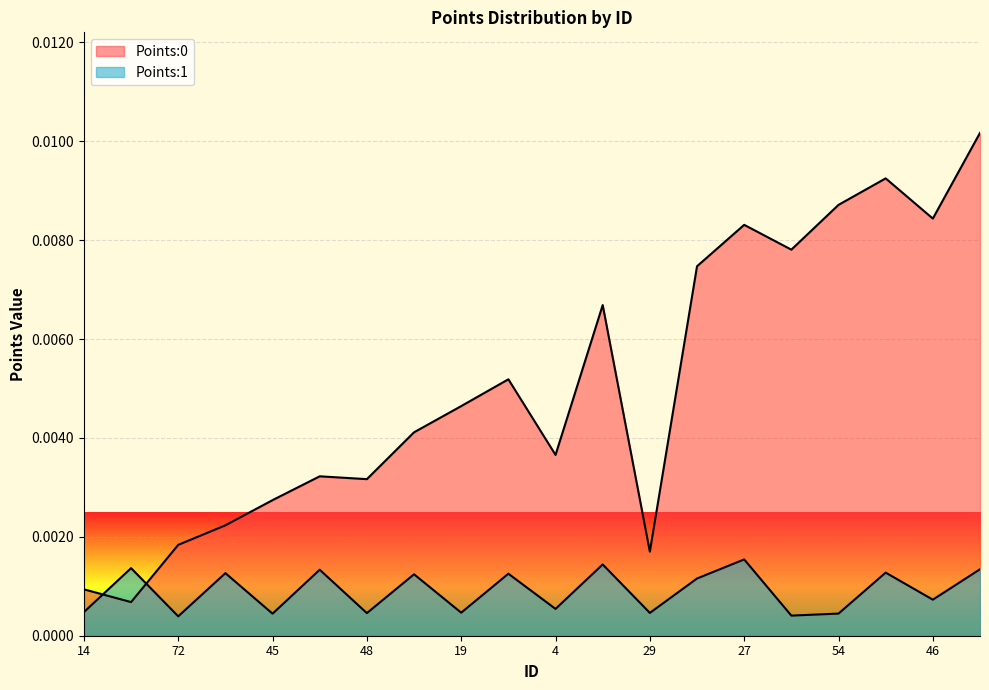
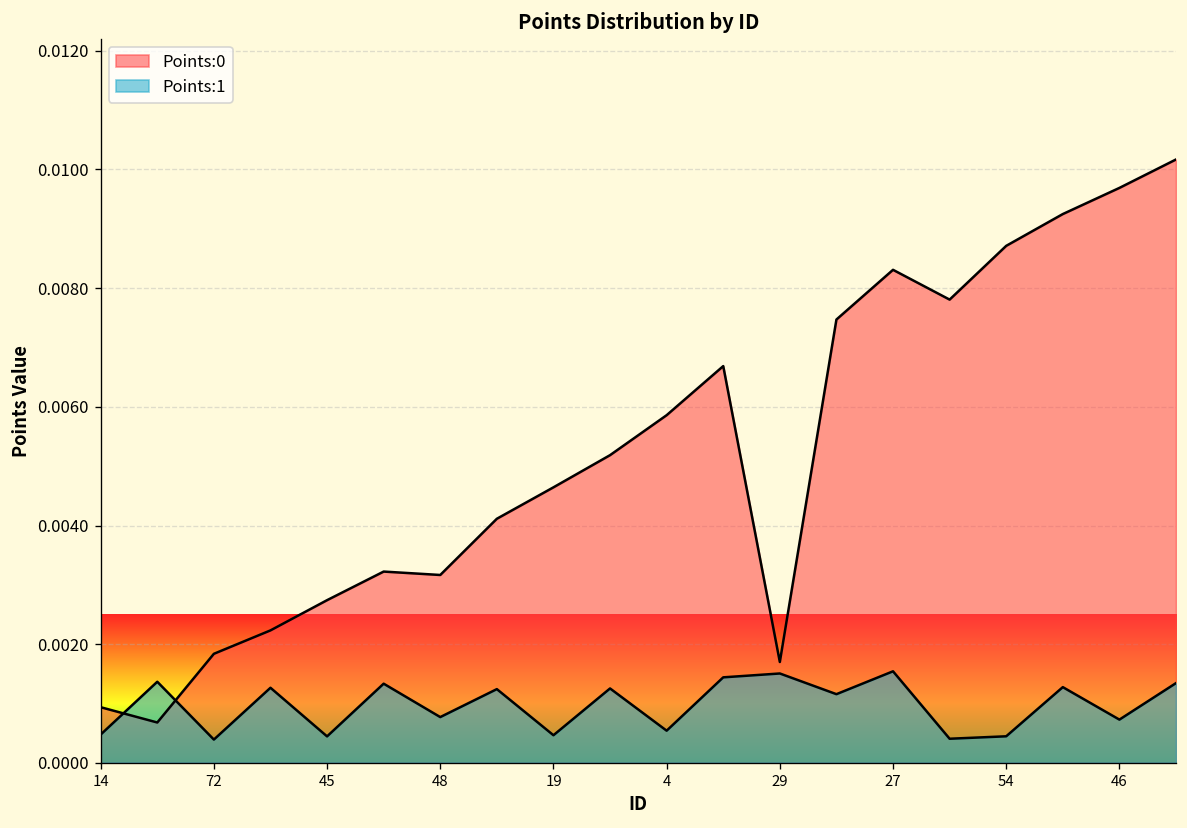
  {
    "Points:0": {
      "14": 0.0009,
      "72": 0.0018,
      "45": 0.0027,
      "48": 0.0032,
-     "4": 0.0037,
+     "4": 0.0059,
      "29": 0.0017,
      "27": 0.0083,
      "54": 0.0087,
-     "46": 0.0084
+     "46": 0.0097
    },
    "Points:1": {
      "14": 0.0005,
      "72": 0.0004,
      "45": 0.0004,
-     "48": 0.0005,
+     "48": 0.0008,
      "4": 0.0005,
-     "29": 0.0005,
+     "29": 0.0015,
      "27": 0.0015,
      "54": 0.0004,
      "46": 0.0007
    }
  }
